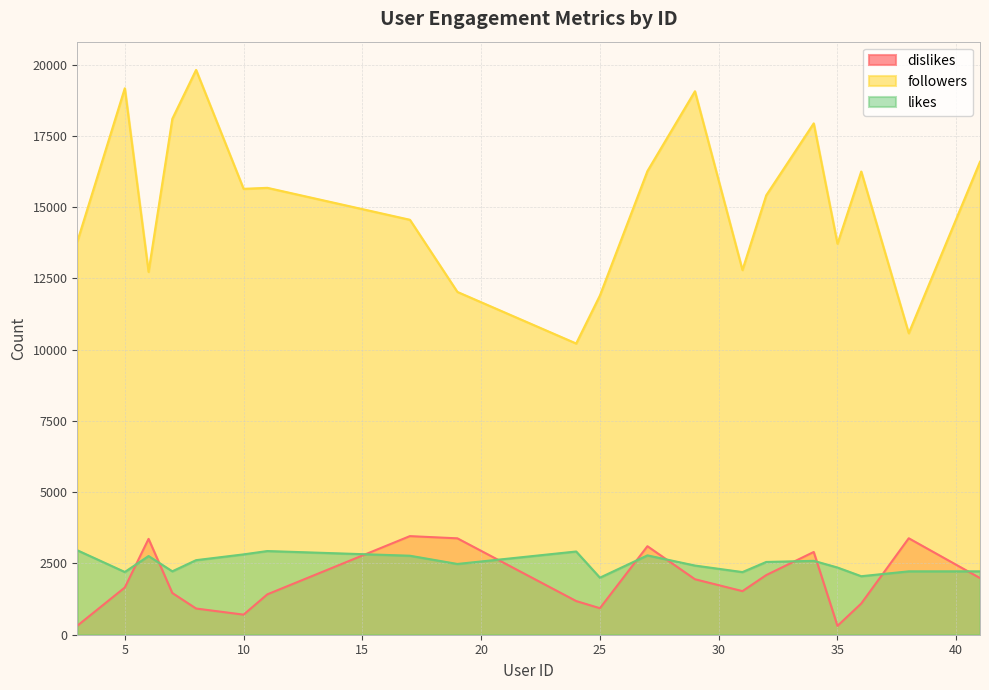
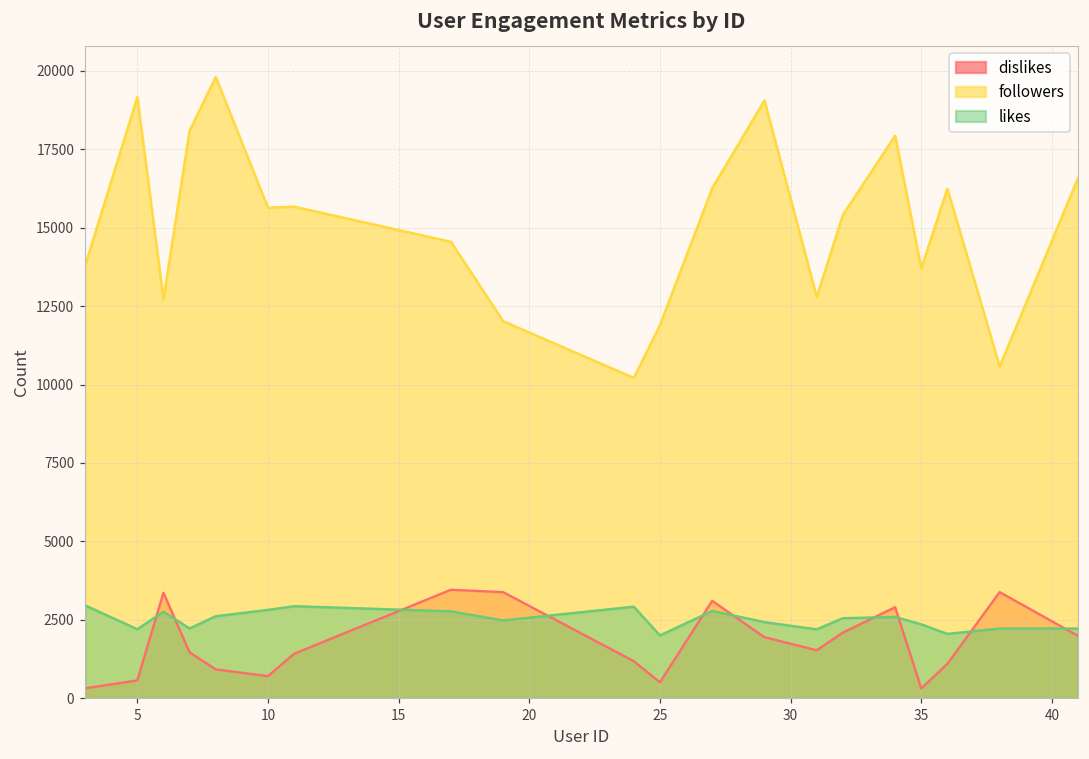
  {
    "dislikes": {
-     "5": 1700,
+     "5": 600,
      "10": 700,
-     "25": 900,
+     "25": 500,
      "35": 300
    },
    "followers": {
      "5": 19200,
      "10": 15600,
      "25": 11900,
      "35": 13700
    },
    "likes": {
      "5": 2200,
      "10": 2800,
      "25": 2000,
      "35": 2400
    }
  }
